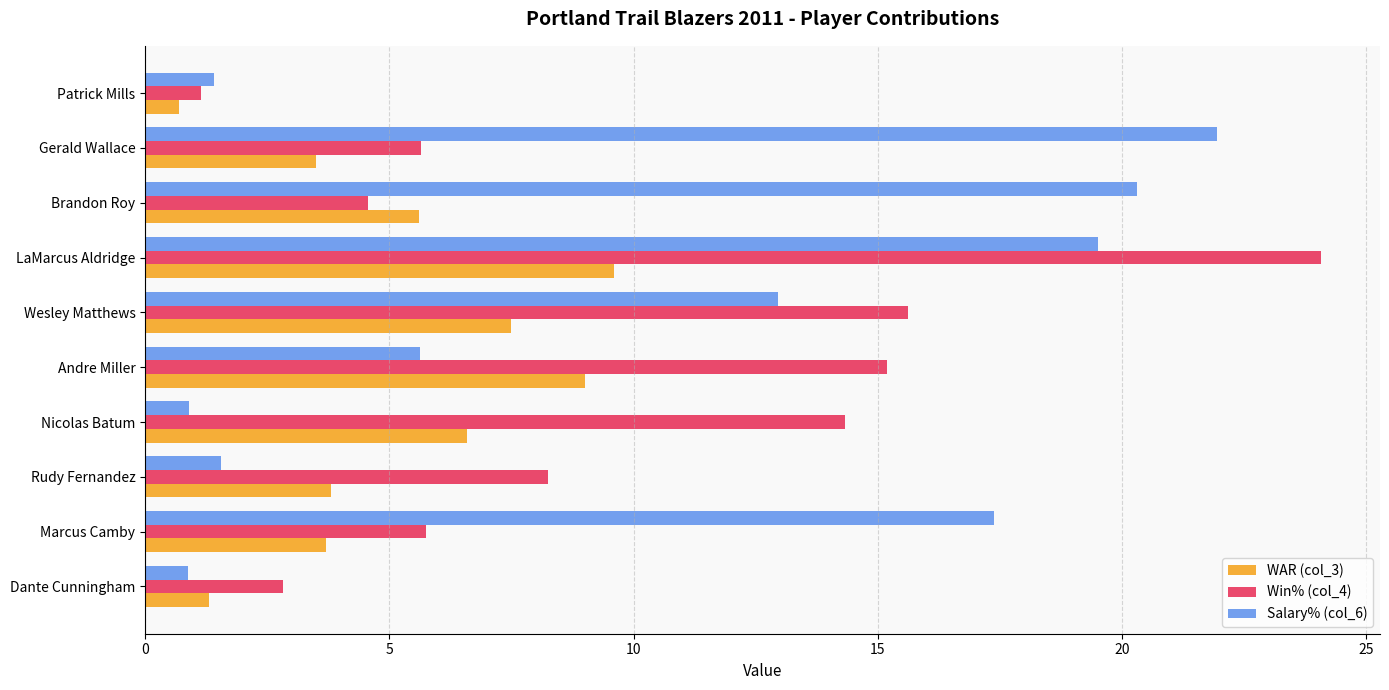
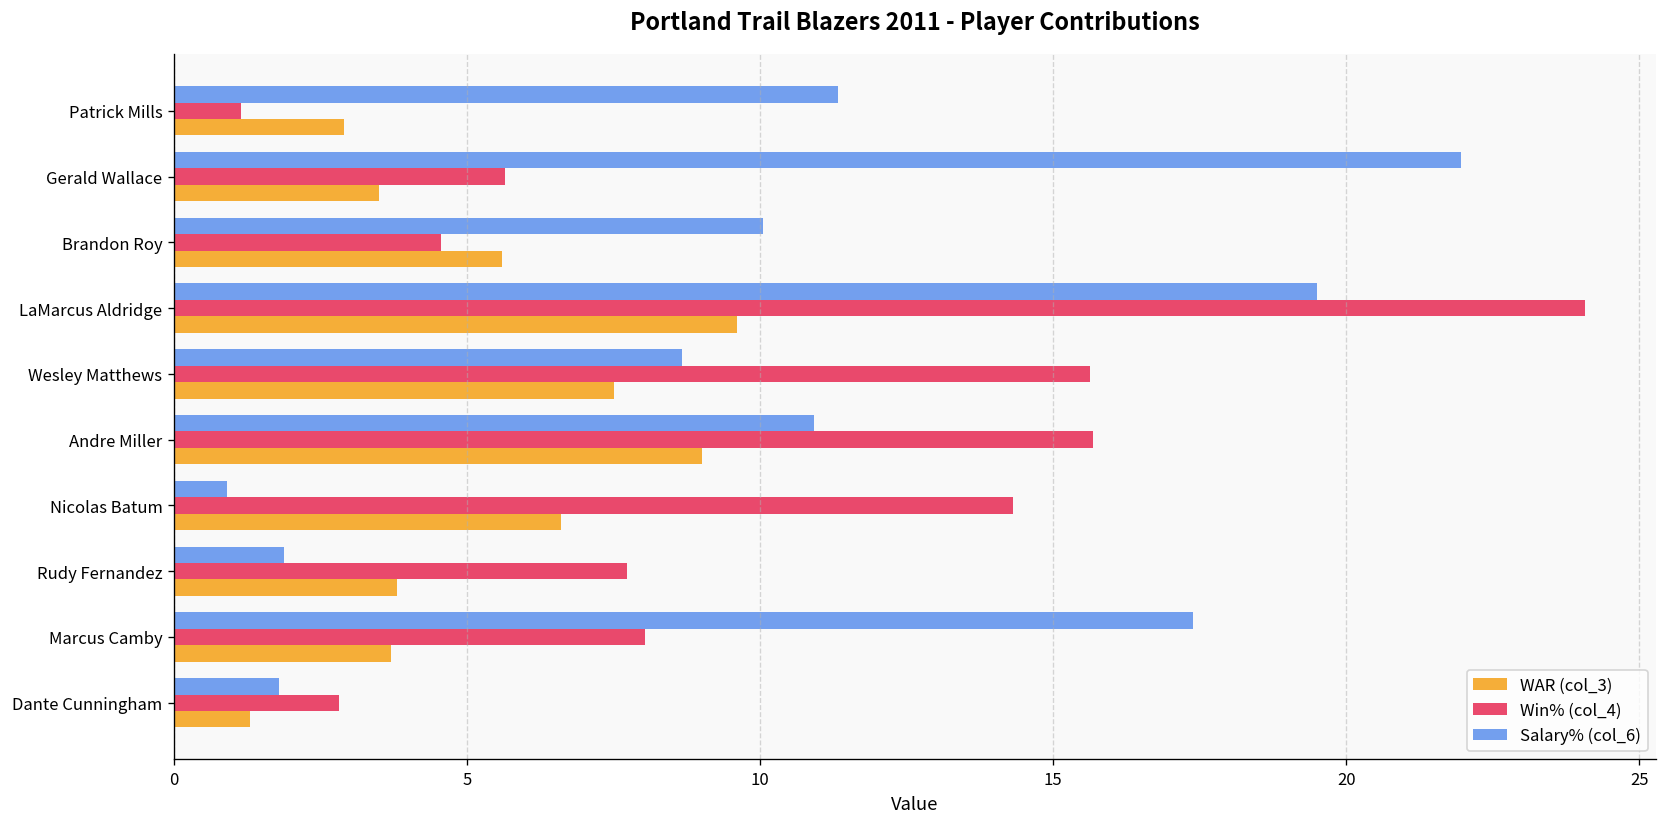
  {
    "WAR (col_3)": {
-     "Patrick Mills": 0.7,
+     "Patrick Mills": 2.9,
      "Gerald Wallace": 3.5,
      "Brandon Roy": 5.6,
      "LaMarcus Aldridge": 9.6,
      "Wesley Matthews": 7.5,
      "Andre Miller": 9.0,
      "Nicolas Batum": 6.6,
      "Rudy Fernandez": 3.8,
      "Marcus Camby": 3.7,
      "Dante Cunningham": 1.3
    },
    "Win% (col_4)": {
      "Patrick Mills": 1.1,
      "Gerald Wallace": 5.6,
      "Brandon Roy": 4.6,
      "LaMarcus Aldridge": 24.1,
      "Wesley Matthews": 15.6,
-     "Andre Miller": 15.2,
+     "Andre Miller": 15.7,
      "Nicolas Batum": 14.3,
-     "Rudy Fernandez": 8.2,
-     "Marcus Camby": 5.8,
+     "Rudy Fernandez": 7.7,
+     "Marcus Camby": 8.0,
      "Dante Cunningham": 2.8
    },
    "Salary% (col_6)": {
-     "Patrick Mills": 1.4,
+     "Patrick Mills": 11.3,
      "Gerald Wallace": 22.0,
-     "Brandon Roy": 20.3,
+     "Brandon Roy": 10.0,
      "LaMarcus Aldridge": 19.5,
-     "Wesley Matthews": 13.0,
-     "Andre Miller": 5.6,
+     "Wesley Matthews": 8.7,
+     "Andre Miller": 10.9,
      "Nicolas Batum": 0.9,
-     "Rudy Fernandez": 1.6,
+     "Rudy Fernandez": 1.9,
      "Marcus Camby": 17.4,
-     "Dante Cunningham": 0.9
+     "Dante Cunningham": 1.8
    }
  }
